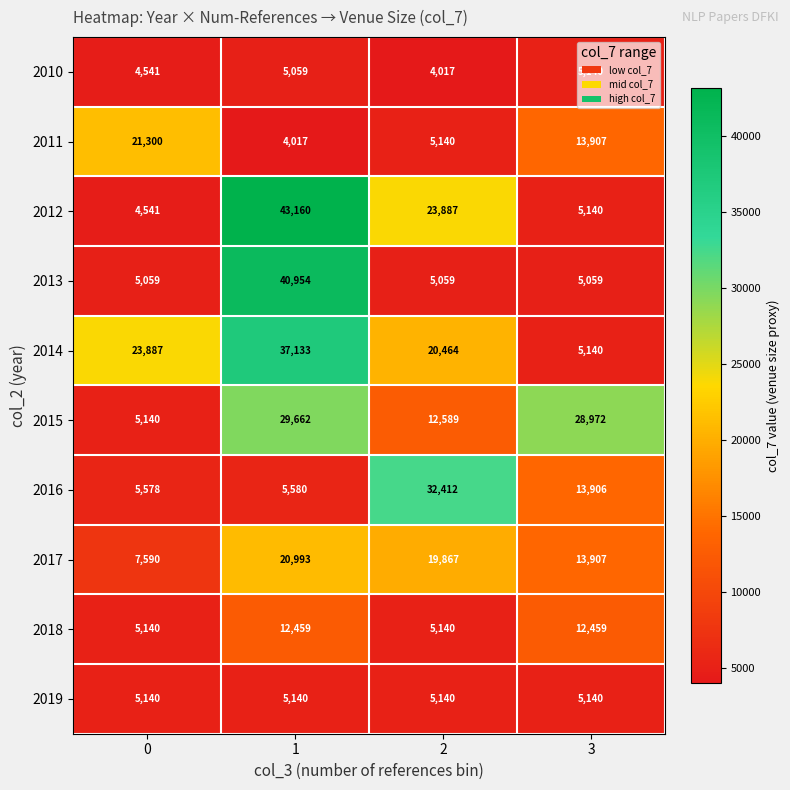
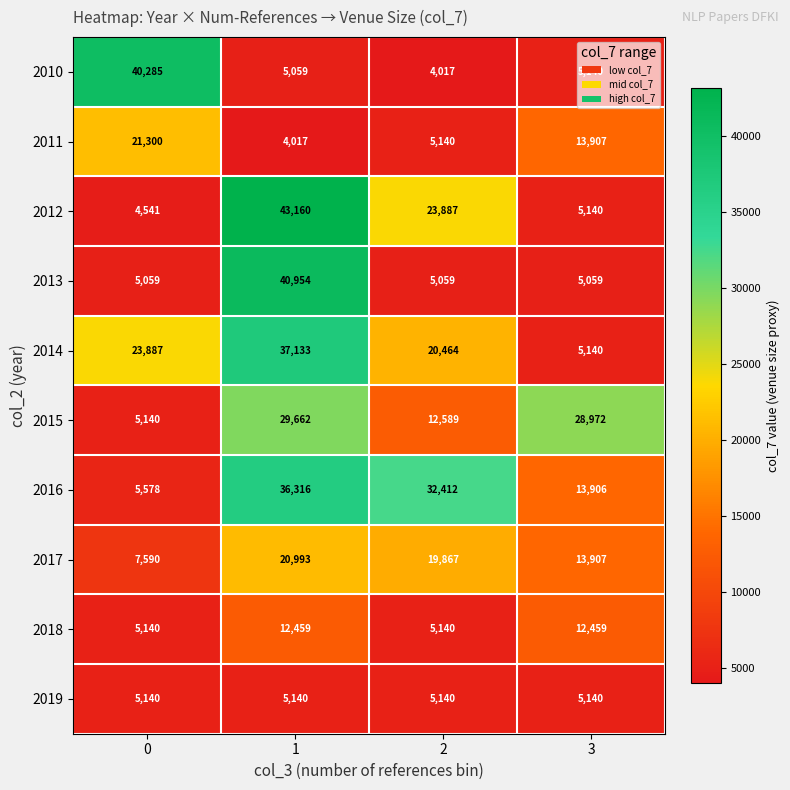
  {
    "2010": {
-     "0": "4,541",
+     "0": "40,285",
      "1": "5,059",
      "2": "4,017"
    },
    "2011": {
      "0": "21,300",
      "1": "4,017",
      "2": "5,140",
      "3": "13,907"
    },
    "2012": {
      "0": "4,541",
      "1": "43,160",
      "2": "23,887",
      "3": "5,140"
    },
    "2013": {
      "0": "5,059",
      "1": "40,954",
      "2": "5,059",
      "3": "5,059"
    },
    "2014": {
      "0": "23,887",
      "1": "37,133",
      "2": "20,464",
      "3": "5,140"
    },
    "2015": {
      "0": "5,140",
      "1": "29,662",
      "2": "12,589",
      "3": "28,972"
    },
    "2016": {
      "0": "5,578",
-     "1": "5,580",
+     "1": "36,316",
      "2": "32,412",
      "3": "13,906"
    },
    "2017": {
      "0": "7,590",
      "1": "20,993",
      "2": "19,867",
      "3": "13,907"
    },
    "2018": {
      "0": "5,140",
      "1": "12,459",
      "2": "5,140",
      "3": "12,459"
    },
    "2019": {
      "0": "5,140",
      "1": "5,140",
      "2": "5,140",
      "3": "5,140"
    }
  }
